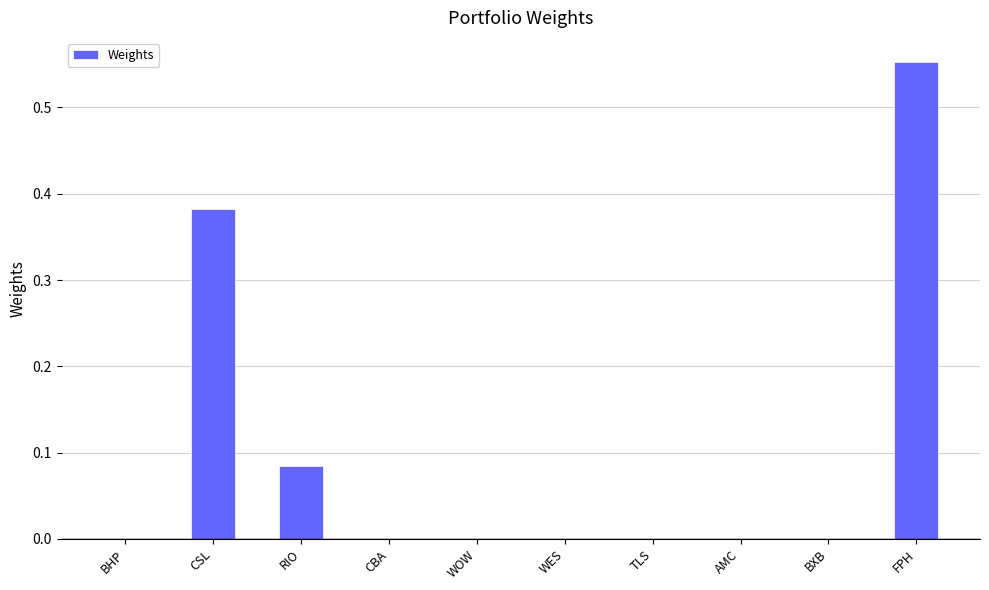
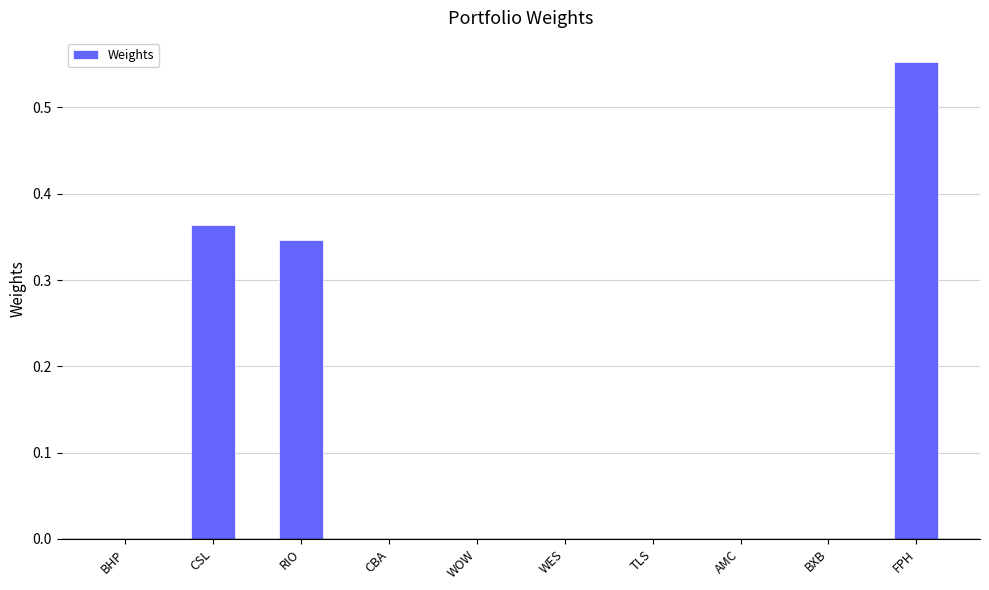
  {
    "BHP": 0.00,
-   "CSL": 0.38,
-   "RIO": 0.08,
+   "CSL": 0.36,
+   "RIO": 0.35,
    "CBA": 0.00,
    "WOW": 0.00,
    "WES": 0.00,
    "TLS": 0.00,
    "AMC": 0.00,
    "BXB": 0.00,
    "FPH": 0.55
  }
